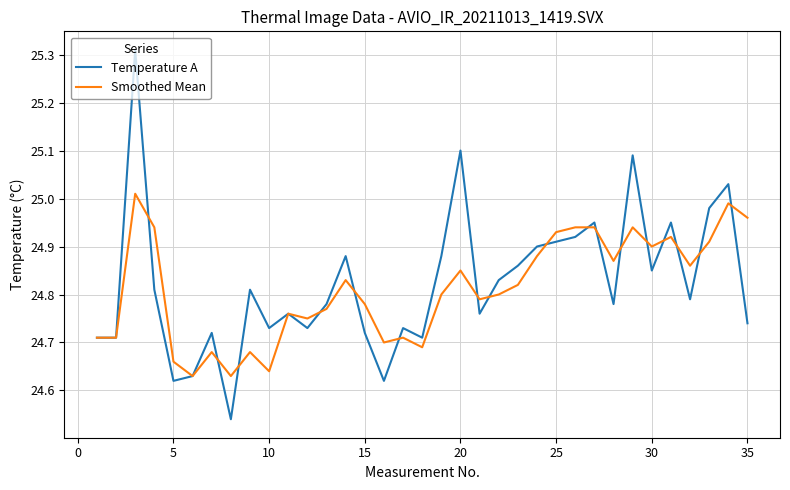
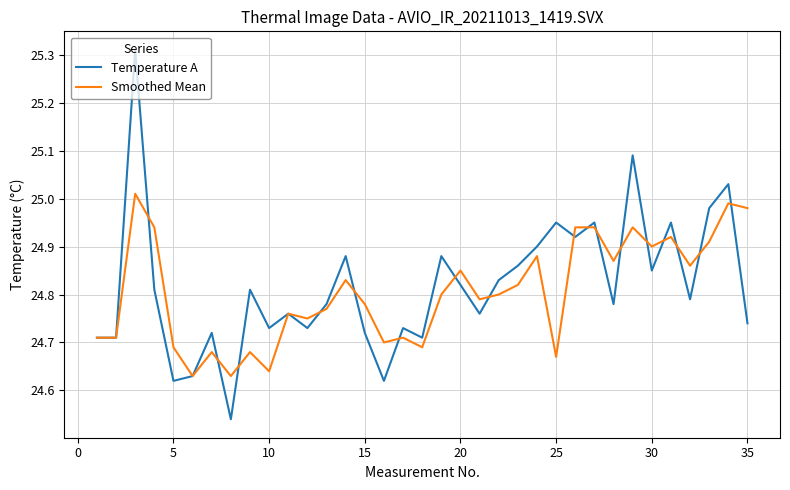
  {
    "Temperature A": {
      "5": 24.62,
      "10": 24.73,
      "15": 24.72,
-     "20": 25.10,
-     "25": 24.91,
+     "20": 24.82,
+     "25": 24.95,
      "30": 24.85,
      "35": 24.74
    },
    "Smoothed Mean": {
-     "5": 24.66,
+     "5": 24.69,
      "10": 24.64,
      "15": 24.78,
      "20": 24.85,
-     "25": 24.93,
+     "25": 24.67,
      "30": 24.90,
-     "35": 24.96
+     "35": 24.98
    }
  }
